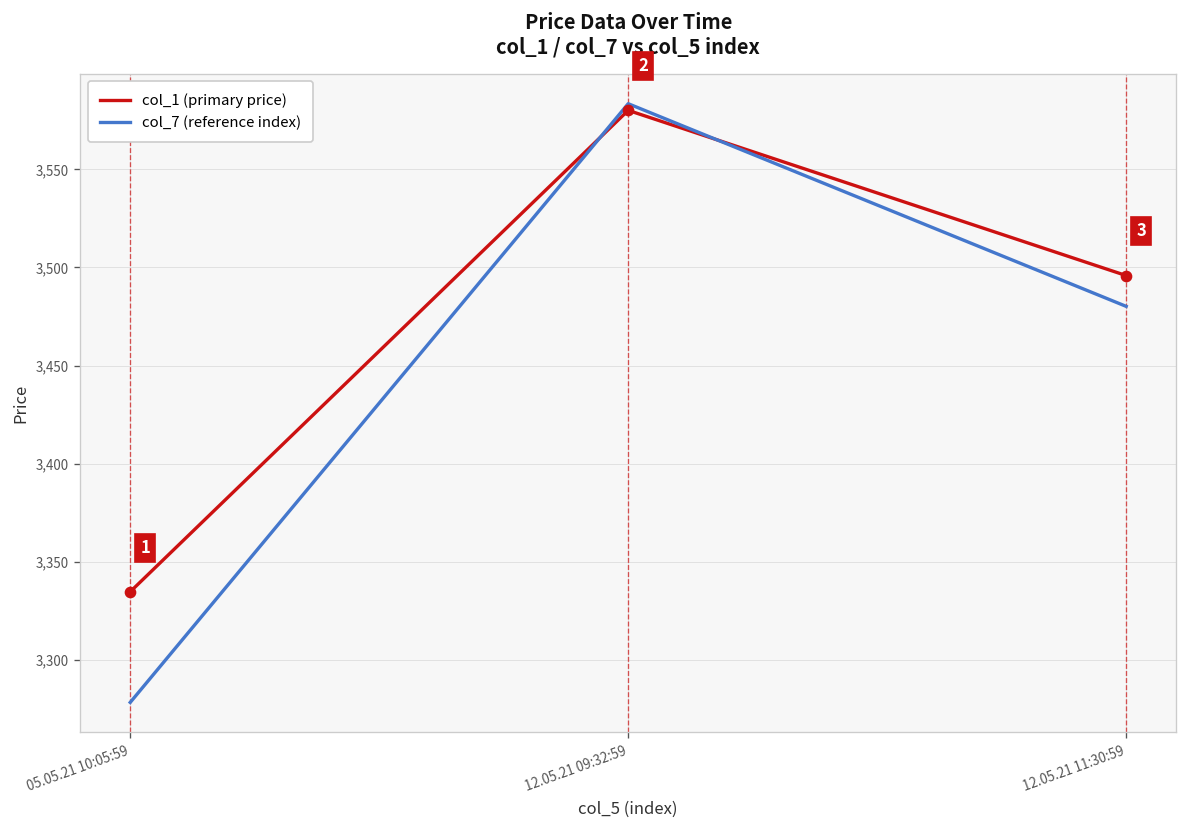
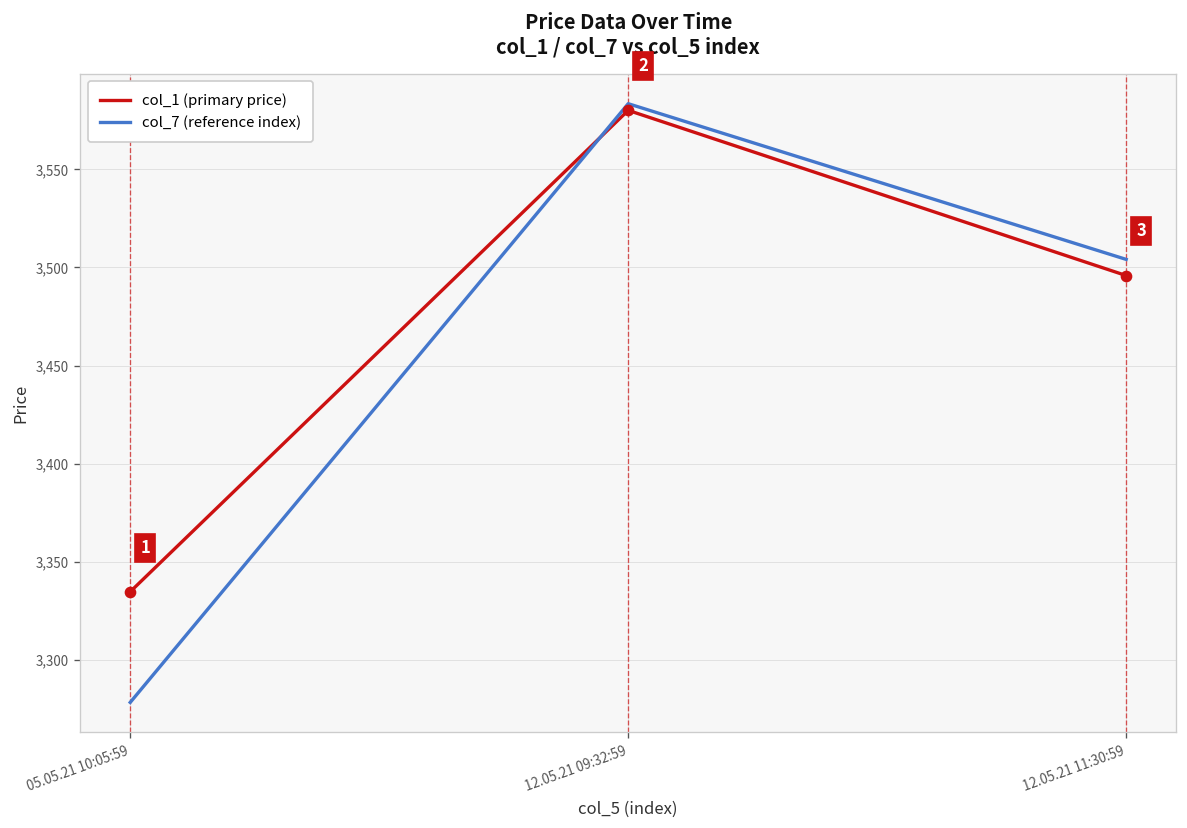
  {
    "col_7 (reference index)": {
      "05.05.21 10:05:59": "3,278",
      "12.05.21 09:32:59": "3,583",
-     "12.05.21 11:30:59": "3,480"
+     "12.05.21 11:30:59": "3,504"
    }
  }
